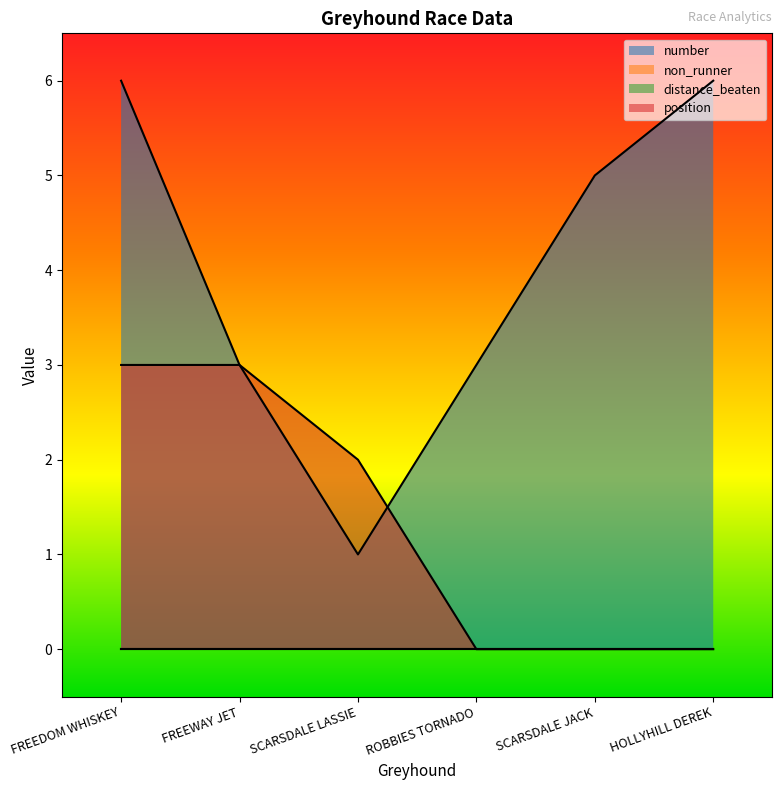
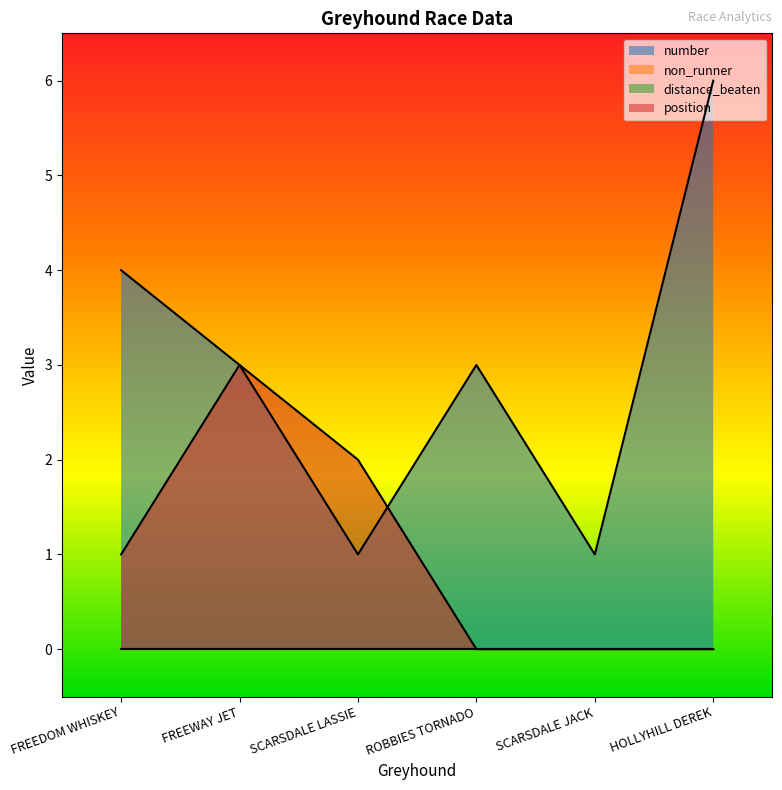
  {
    "number": {
-     "FREEDOM WHISKEY": 6,
+     "FREEDOM WHISKEY": 4,
      "SCARSDALE LASSIE": 1,
      "ROBBIES TORNADO": 3,
-     "SCARSDALE JACK": 5
+     "SCARSDALE JACK": 1
    },
    "distance_beaten": {
      "FREEDOM WHISKEY": 0,
      "FREEWAY JET": 0,
      "SCARSDALE LASSIE": 0
    },
    "position": {
-     "FREEDOM WHISKEY": 3,
+     "FREEDOM WHISKEY": 1,
      "SCARSDALE LASSIE": 2
    }
  }
